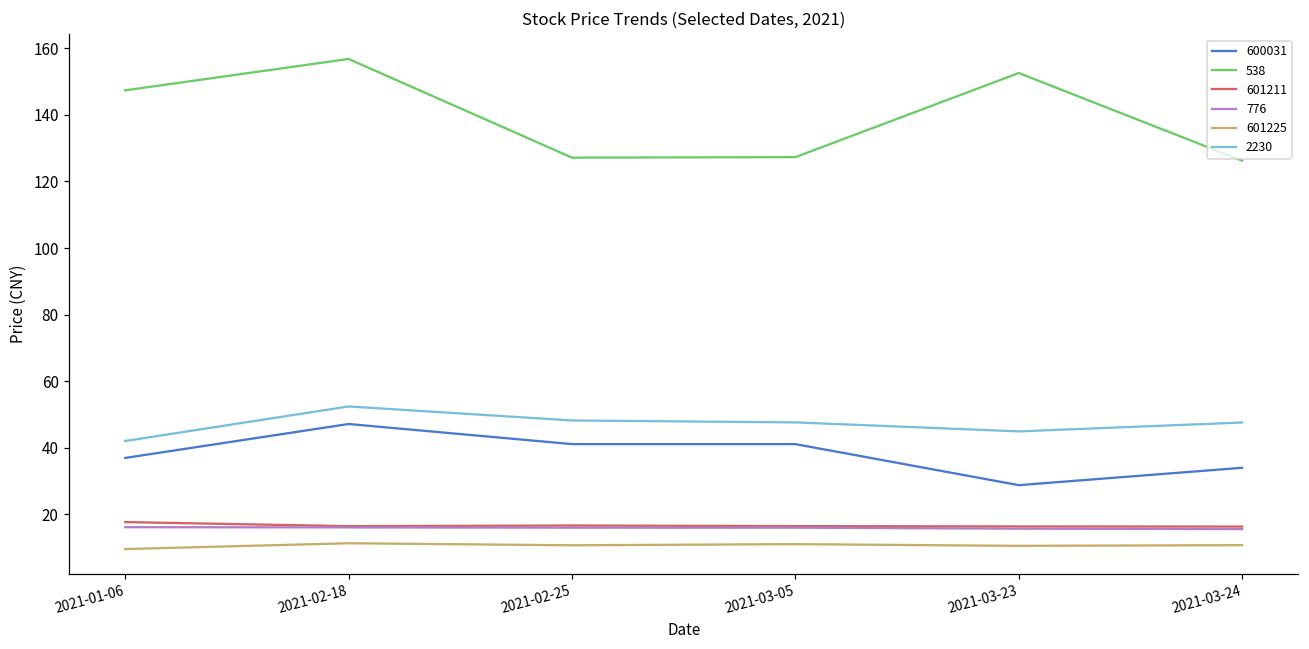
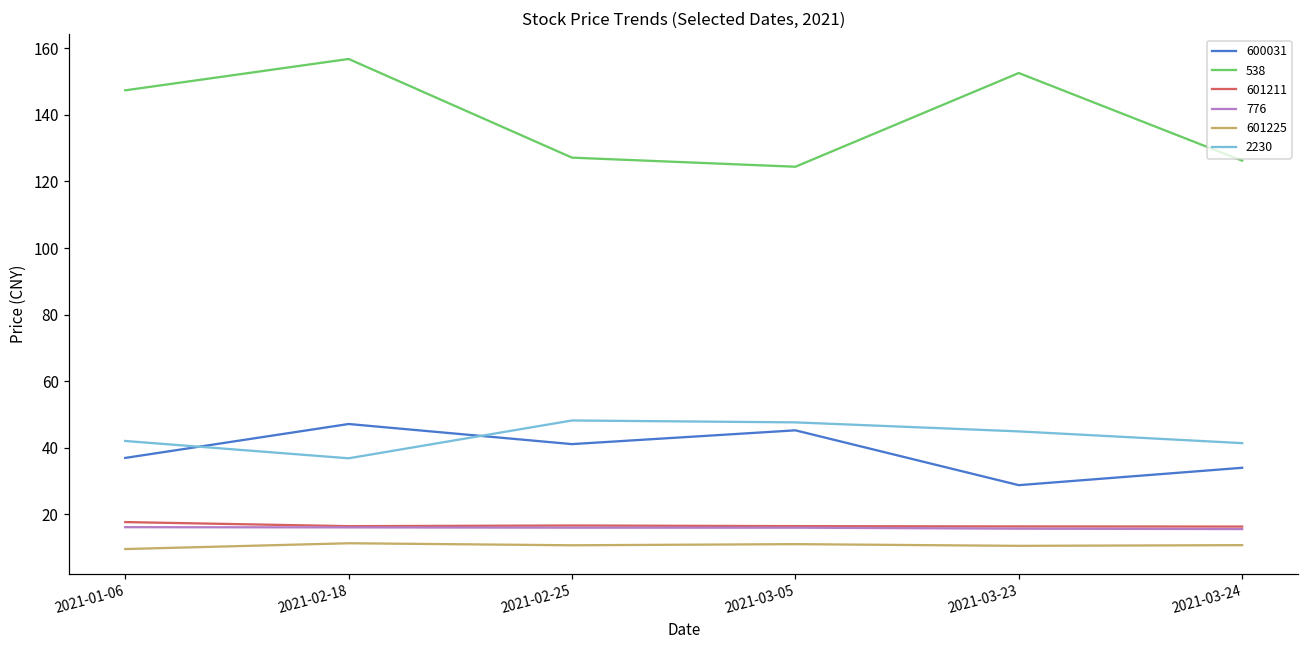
  {
    "600031": {
      "2021-01-06": 37,
      "2021-02-18": 47,
      "2021-02-25": 41,
-     "2021-03-05": 41,
+     "2021-03-05": 45,
      "2021-03-23": 29,
      "2021-03-24": 34
    },
    "538": {
      "2021-01-06": 147,
      "2021-02-18": 157,
      "2021-02-25": 127,
-     "2021-03-05": 127,
+     "2021-03-05": 124,
      "2021-03-23": 153,
      "2021-03-24": 126
    },
    "601211": {
      "2021-01-06": 18
    },
    "776": {
      "2021-01-06": 16
    },
    "601225": {
      "2021-01-06": 10,
      "2021-02-18": 11,
      "2021-02-25": 11,
      "2021-03-05": 11,
      "2021-03-23": 11,
      "2021-03-24": 11
    },
    "2230": {
      "2021-01-06": 42,
-     "2021-02-18": 52,
+     "2021-02-18": 37,
      "2021-02-25": 48,
      "2021-03-05": 48,
      "2021-03-23": 45,
-     "2021-03-24": 48
+     "2021-03-24": 41
    }
  }
